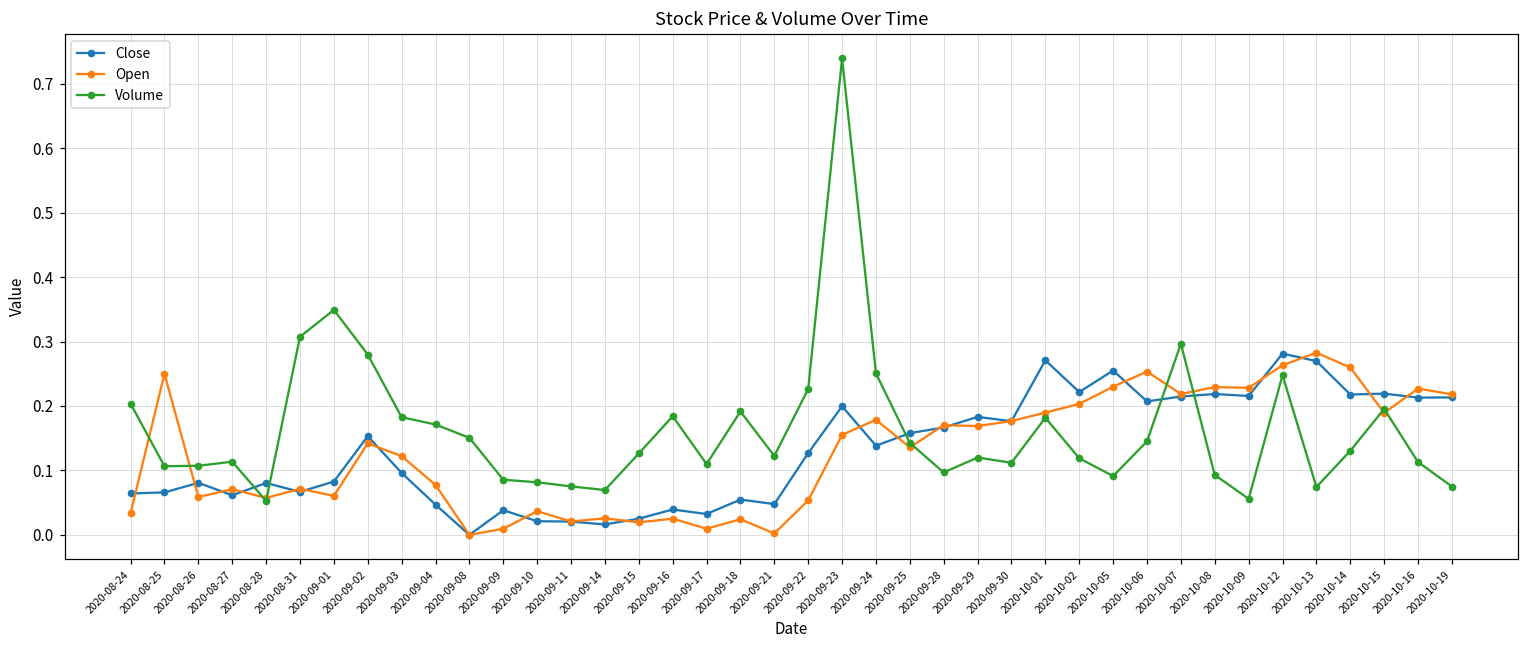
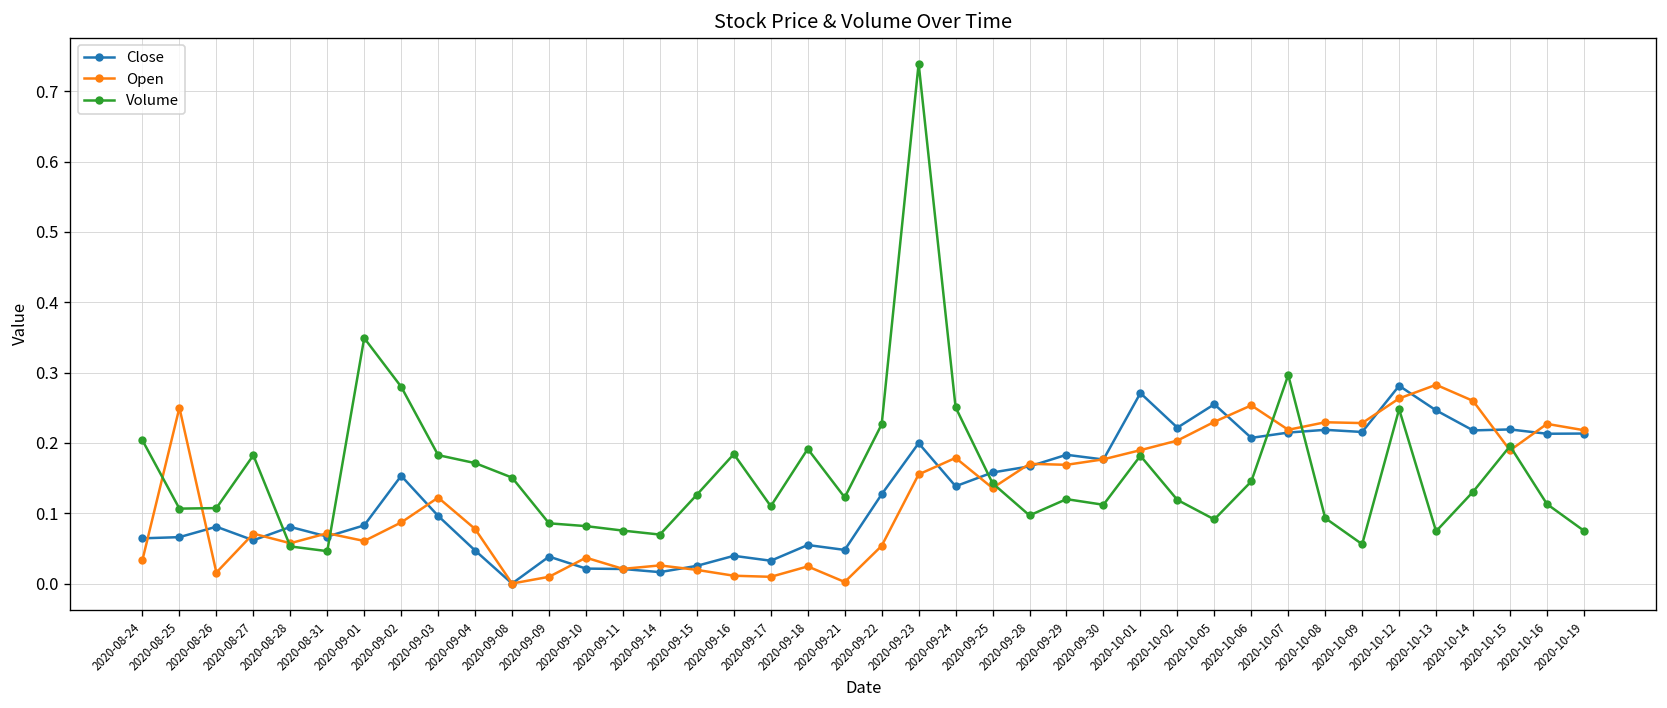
  {
    "Close": {
      "2020-08-24": 0.06,
      "2020-08-25": 0.07,
      "2020-08-26": 0.08,
      "2020-08-27": 0.06,
      "2020-08-28": 0.08,
      "2020-08-31": 0.07,
      "2020-09-01": 0.08,
      "2020-09-02": 0.15,
      "2020-09-03": 0.10,
      "2020-09-04": 0.05,
      "2020-09-09": 0.04,
      "2020-09-10": 0.02,
      "2020-09-14": 0.02,
      "2020-09-15": 0.03,
      "2020-09-16": 0.04,
      "2020-09-17": 0.03,
      "2020-09-18": 0.05,
      "2020-09-21": 0.05,
      "2020-09-22": 0.13,
      "2020-09-23": 0.20,
      "2020-09-24": 0.14,
      "2020-09-25": 0.16,
      "2020-09-29": 0.18,
      "2020-10-01": 0.27,
      "2020-10-02": 0.22,
      "2020-10-05": 0.25,
      "2020-10-06": 0.21,
      "2020-10-08": 0.22,
      "2020-10-09": 0.22,
      "2020-10-12": 0.28,
-     "2020-10-13": 0.27,
+     "2020-10-13": 0.25,
      "2020-10-14": 0.22,
      "2020-10-15": 0.22,
      "2020-10-16": 0.21,
      "2020-10-19": 0.21
    },
    "Open": {
      "2020-08-24": 0.03,
      "2020-08-25": 0.25,
-     "2020-08-26": 0.06,
+     "2020-08-26": 0.02,
      "2020-08-27": 0.07,
      "2020-08-28": 0.06,
      "2020-08-31": 0.07,
      "2020-09-01": 0.06,
-     "2020-09-02": 0.14,
+     "2020-09-02": 0.09,
      "2020-09-03": 0.12,
      "2020-09-04": 0.08,
      "2020-09-09": 0.01,
      "2020-09-10": 0.04,
      "2020-09-14": 0.03,
      "2020-09-15": 0.02,
-     "2020-09-16": 0.03,
+     "2020-09-16": 0.01,
      "2020-09-17": 0.01,
      "2020-09-18": 0.02,
      "2020-09-21": 0.00,
      "2020-09-22": 0.05,
      "2020-09-23": 0.16,
      "2020-09-24": 0.18,
      "2020-09-25": 0.14,
      "2020-09-29": 0.17,
      "2020-10-01": 0.19,
      "2020-10-02": 0.20,
      "2020-10-05": 0.23,
      "2020-10-06": 0.25,
      "2020-10-08": 0.23,
      "2020-10-09": 0.23,
      "2020-10-12": 0.26,
      "2020-10-13": 0.28,
      "2020-10-14": 0.26,
      "2020-10-15": 0.19,
      "2020-10-16": 0.23,
      "2020-10-19": 0.22
    },
    "Volume": {
      "2020-08-24": 0.20,
      "2020-08-25": 0.11,
      "2020-08-26": 0.11,
-     "2020-08-27": 0.11,
+     "2020-08-27": 0.18,
      "2020-08-28": 0.05,
-     "2020-08-31": 0.31,
+     "2020-08-31": 0.05,
      "2020-09-01": 0.35,
      "2020-09-02": 0.28,
      "2020-09-03": 0.18,
      "2020-09-04": 0.17,
      "2020-09-08": 0.15,
      "2020-09-09": 0.09,
      "2020-09-10": 0.08,
      "2020-09-11": 0.08,
      "2020-09-14": 0.07,
      "2020-09-15": 0.13,
      "2020-09-16": 0.18,
      "2020-09-17": 0.11,
      "2020-09-18": 0.19,
      "2020-09-21": 0.12,
      "2020-09-22": 0.23,
      "2020-09-23": 0.74,
      "2020-09-24": 0.25,
      "2020-09-25": 0.14,
      "2020-09-28": 0.10,
      "2020-09-29": 0.12,
      "2020-09-30": 0.11,
      "2020-10-01": 0.18,
      "2020-10-02": 0.12,
      "2020-10-05": 0.09,
      "2020-10-06": 0.15,
      "2020-10-07": 0.30,
      "2020-10-08": 0.09,
      "2020-10-09": 0.06,
      "2020-10-12": 0.25,
      "2020-10-13": 0.07,
      "2020-10-14": 0.13,
      "2020-10-15": 0.20,
      "2020-10-16": 0.11,
      "2020-10-19": 0.08
    }
  }
